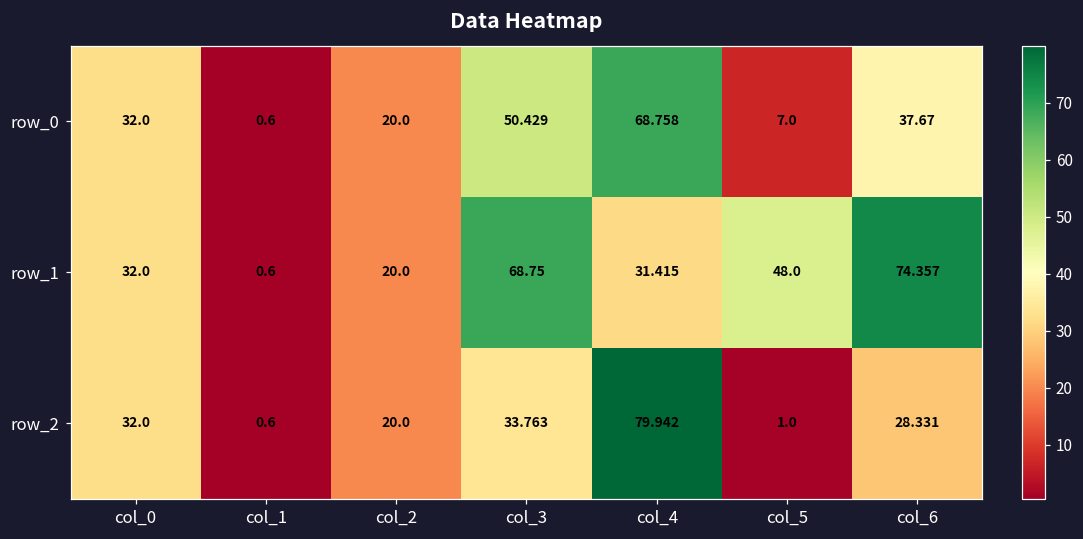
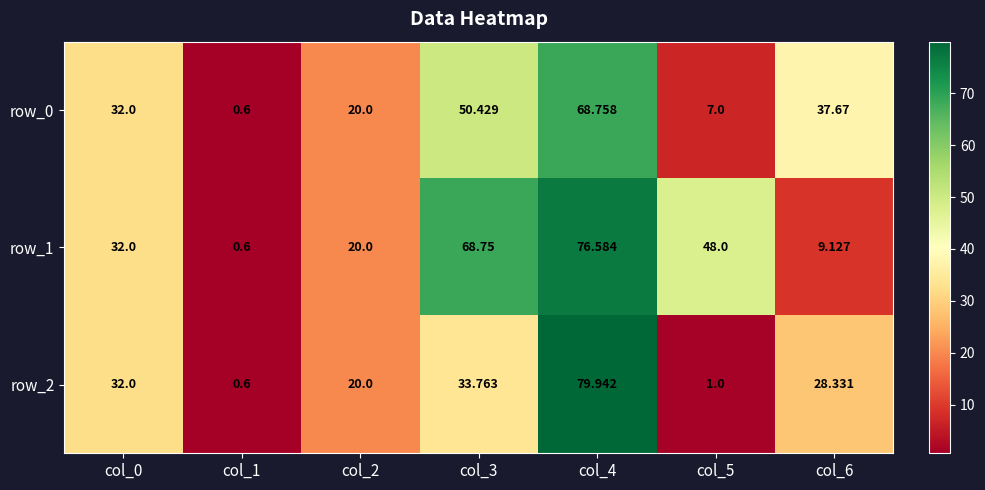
  {
    "row_0": {
      "col_0": 32.0,
      "col_1": 0.6,
      "col_2": 20.0,
      "col_3": 50.429,
      "col_4": 68.758,
      "col_5": 7.0,
      "col_6": 37.67
    },
    "row_1": {
      "col_0": 32.0,
      "col_1": 0.6,
      "col_2": 20.0,
      "col_3": 68.75,
-     "col_4": 31.415,
+     "col_4": 76.584,
      "col_5": 48.0,
-     "col_6": 74.357
+     "col_6": 9.127
    },
    "row_2": {
      "col_0": 32.0,
      "col_1": 0.6,
      "col_2": 20.0,
      "col_3": 33.763,
      "col_4": 79.942,
      "col_5": 1.0,
      "col_6": 28.331
    }
  }
